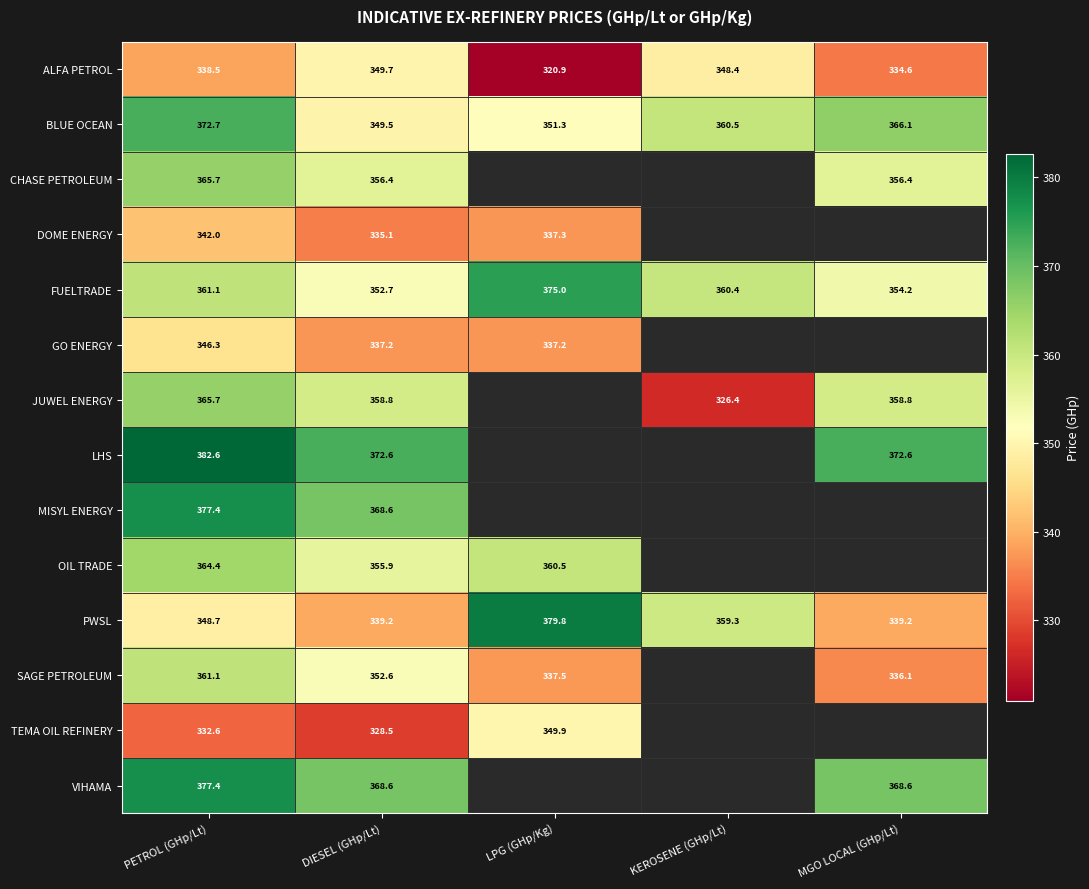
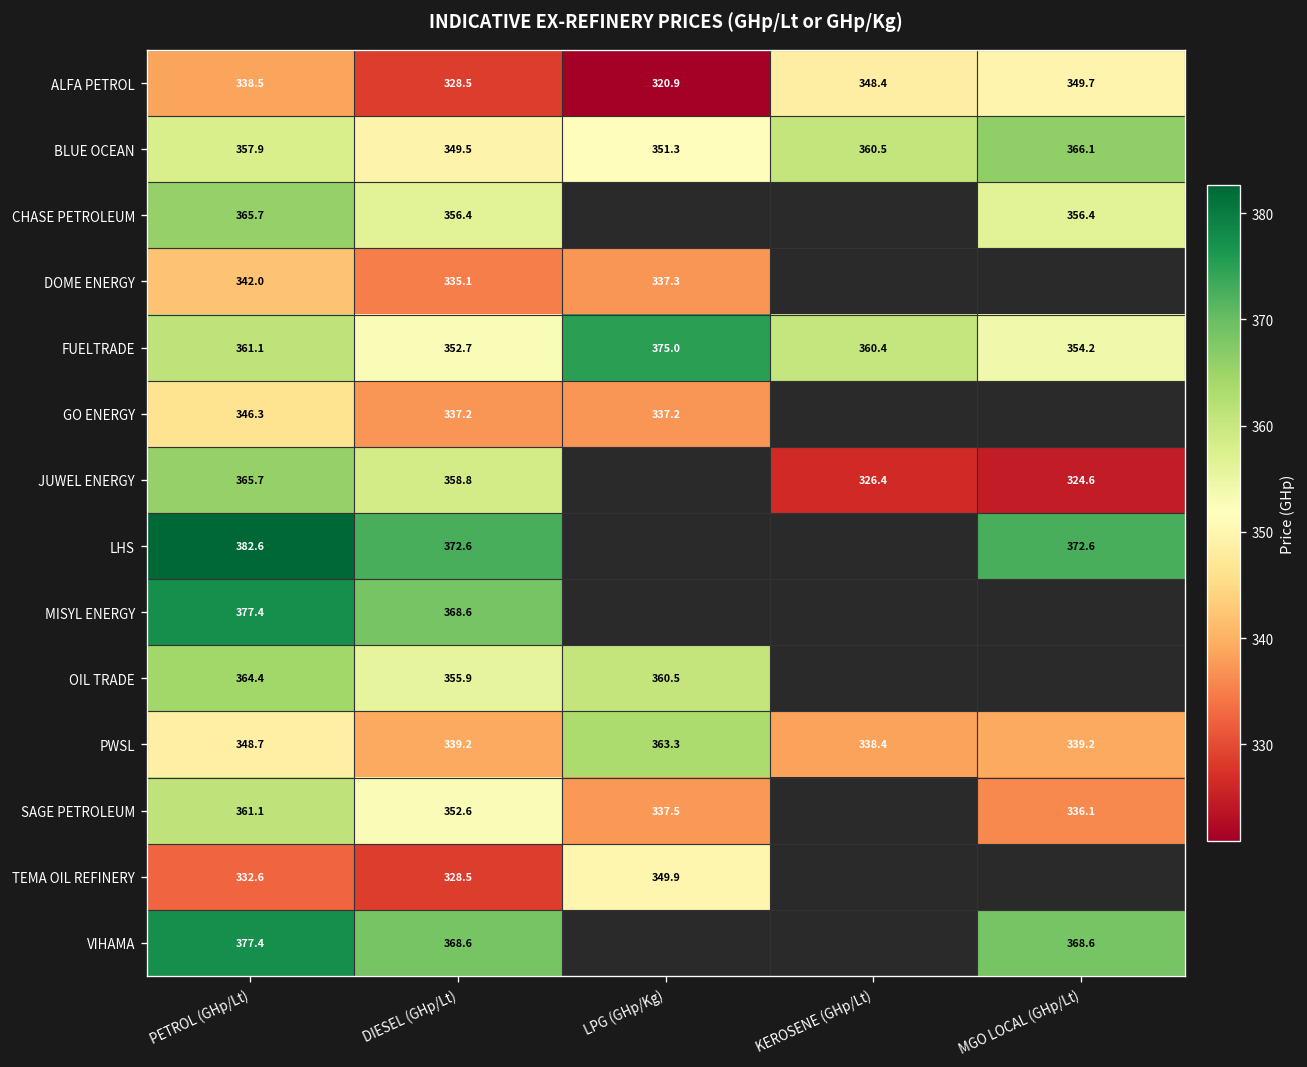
  {
    "ALFA PETROL": {
      "PETROL (GHp/Lt)": 338.5,
-     "DIESEL (GHp/Lt)": 349.7,
+     "DIESEL (GHp/Lt)": 328.5,
      "LPG (GHp/Kg)": 320.9,
      "KEROSENE (GHp/Lt)": 348.4,
-     "MGO LOCAL (GHp/Lt)": 334.6
+     "MGO LOCAL (GHp/Lt)": 349.7
    },
    "BLUE OCEAN": {
-     "PETROL (GHp/Lt)": 372.7,
+     "PETROL (GHp/Lt)": 357.9,
      "DIESEL (GHp/Lt)": 349.5,
      "LPG (GHp/Kg)": 351.3,
      "KEROSENE (GHp/Lt)": 360.5,
      "MGO LOCAL (GHp/Lt)": 366.1
    },
    "CHASE PETROLEUM": {
      "PETROL (GHp/Lt)": 365.7,
      "DIESEL (GHp/Lt)": 356.4,
      "MGO LOCAL (GHp/Lt)": 356.4
    },
    "DOME ENERGY": {
      "PETROL (GHp/Lt)": 342.0,
      "DIESEL (GHp/Lt)": 335.1,
      "LPG (GHp/Kg)": 337.3
    },
    "FUELTRADE": {
      "PETROL (GHp/Lt)": 361.1,
      "DIESEL (GHp/Lt)": 352.7,
      "LPG (GHp/Kg)": 375.0,
      "KEROSENE (GHp/Lt)": 360.4,
      "MGO LOCAL (GHp/Lt)": 354.2
    },
    "GO ENERGY": {
      "PETROL (GHp/Lt)": 346.3,
      "DIESEL (GHp/Lt)": 337.2,
      "LPG (GHp/Kg)": 337.2
    },
    "JUWEL ENERGY": {
      "PETROL (GHp/Lt)": 365.7,
      "DIESEL (GHp/Lt)": 358.8,
      "KEROSENE (GHp/Lt)": 326.4,
-     "MGO LOCAL (GHp/Lt)": 358.8
+     "MGO LOCAL (GHp/Lt)": 324.6
    },
    "LHS": {
      "PETROL (GHp/Lt)": 382.6,
      "DIESEL (GHp/Lt)": 372.6,
      "MGO LOCAL (GHp/Lt)": 372.6
    },
    "MISYL ENERGY": {
      "PETROL (GHp/Lt)": 377.4,
      "DIESEL (GHp/Lt)": 368.6
    },
    "OIL TRADE": {
      "PETROL (GHp/Lt)": 364.4,
      "DIESEL (GHp/Lt)": 355.9,
      "LPG (GHp/Kg)": 360.5
    },
    "PWSL": {
      "PETROL (GHp/Lt)": 348.7,
      "DIESEL (GHp/Lt)": 339.2,
-     "LPG (GHp/Kg)": 379.8,
-     "KEROSENE (GHp/Lt)": 359.3,
+     "LPG (GHp/Kg)": 363.3,
+     "KEROSENE (GHp/Lt)": 338.4,
      "MGO LOCAL (GHp/Lt)": 339.2
    },
    "SAGE PETROLEUM": {
      "PETROL (GHp/Lt)": 361.1,
      "DIESEL (GHp/Lt)": 352.6,
      "LPG (GHp/Kg)": 337.5,
      "MGO LOCAL (GHp/Lt)": 336.1
    },
    "TEMA OIL REFINERY": {
      "PETROL (GHp/Lt)": 332.6,
      "DIESEL (GHp/Lt)": 328.5,
      "LPG (GHp/Kg)": 349.9
    },
    "VIHAMA": {
      "PETROL (GHp/Lt)": 377.4,
      "DIESEL (GHp/Lt)": 368.6,
      "MGO LOCAL (GHp/Lt)": 368.6
    }
  }
